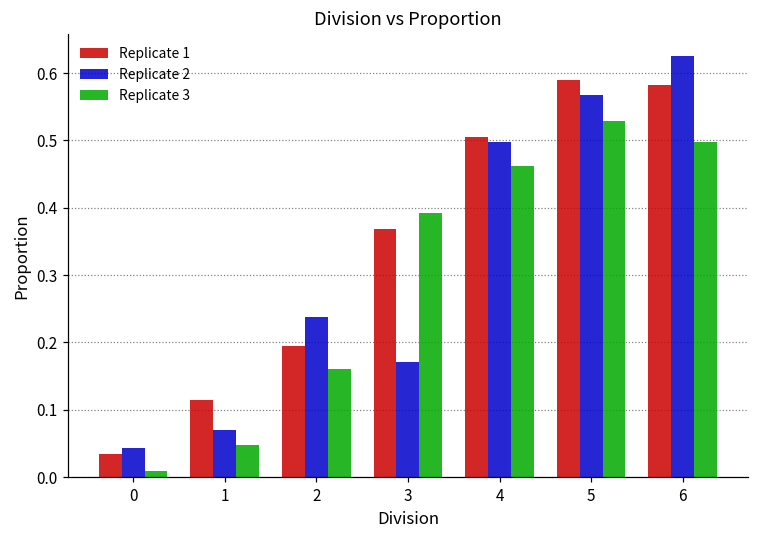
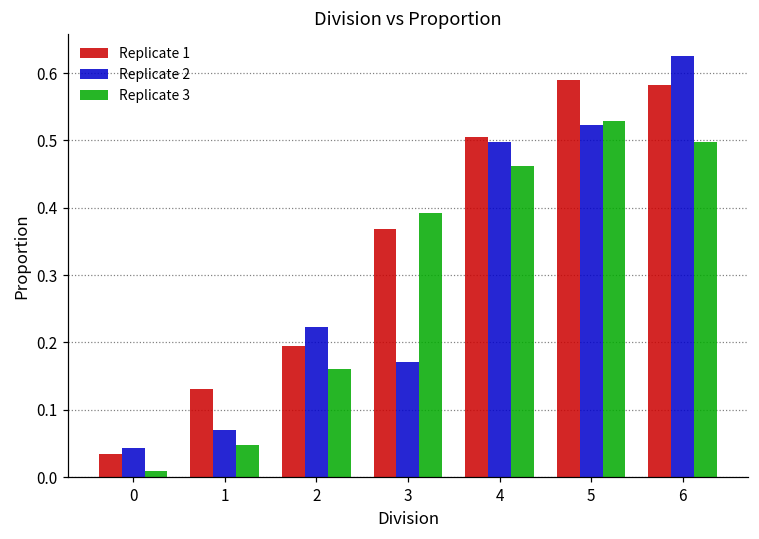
  {
    "Replicate 1": {
      "0": 0.03,
-     "1": 0.12,
+     "1": 0.13,
      "2": 0.20,
      "3": 0.37,
      "4": 0.51,
      "5": 0.59,
      "6": 0.58
    },
    "Replicate 2": {
      "0": 0.04,
      "1": 0.07,
-     "2": 0.24,
+     "2": 0.22,
      "3": 0.17,
      "4": 0.50,
-     "5": 0.57,
+     "5": 0.52,
      "6": 0.63
    },
    "Replicate 3": {
      "0": 0.01,
      "1": 0.05,
      "2": 0.16,
      "3": 0.39,
      "4": 0.46,
      "5": 0.53,
      "6": 0.50
    }
  }
